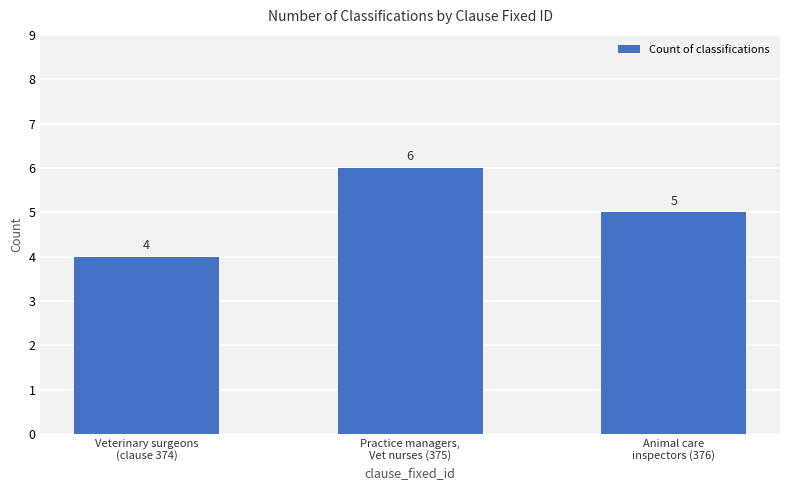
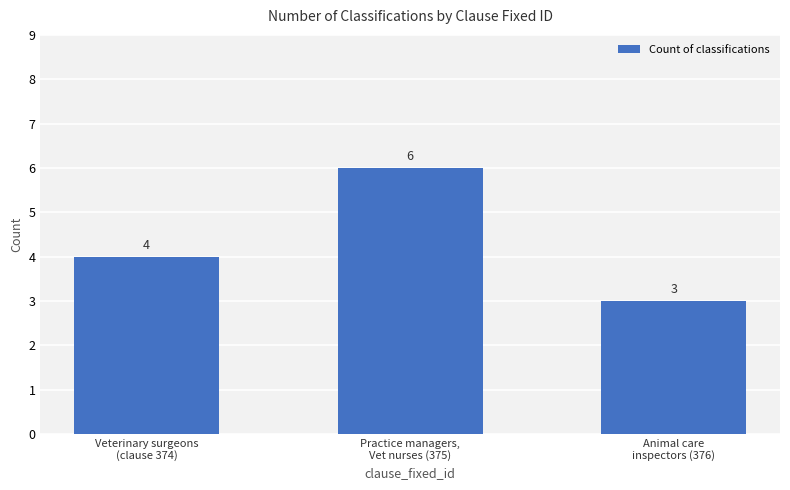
  {
    "Veterinary surgeons (clause 374)": 4,
    "Practice managers, Vet nurses (375)": 6,
-   "Animal care inspectors (376)": 5
+   "Animal care inspectors (376)": 3
  }
